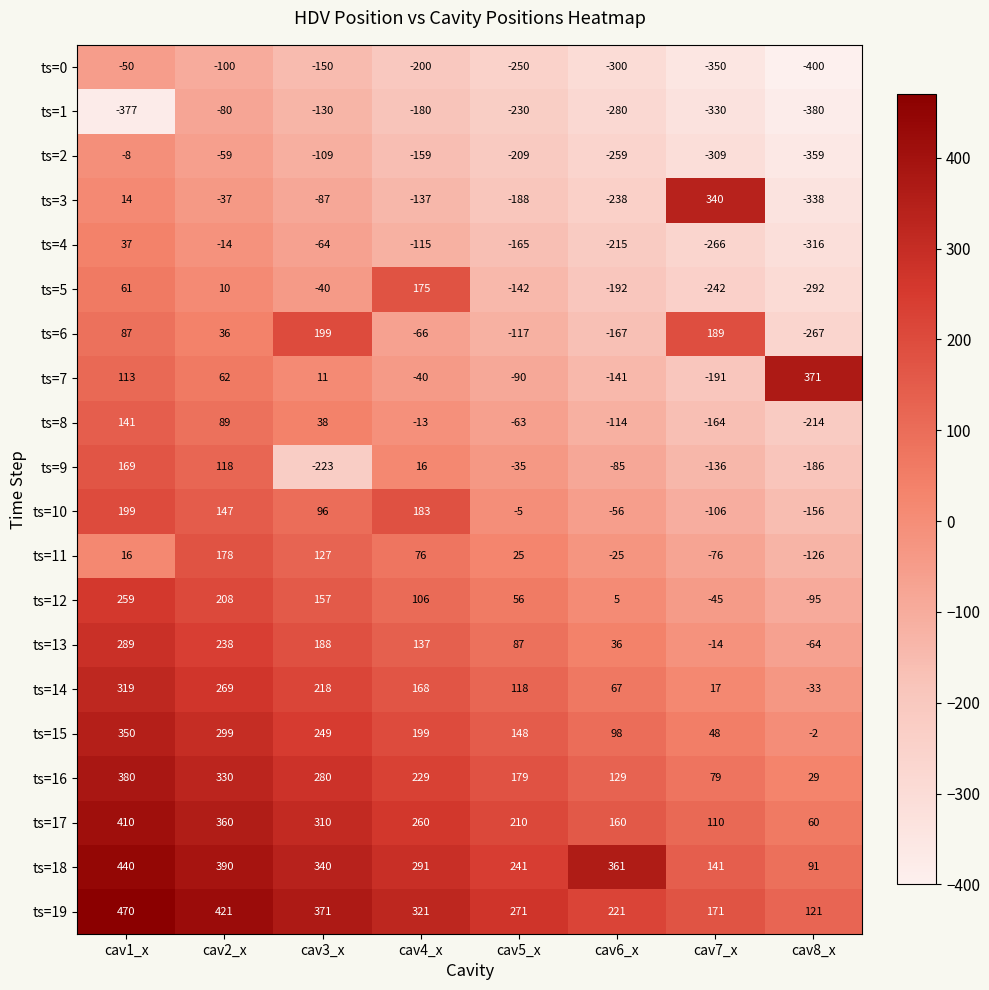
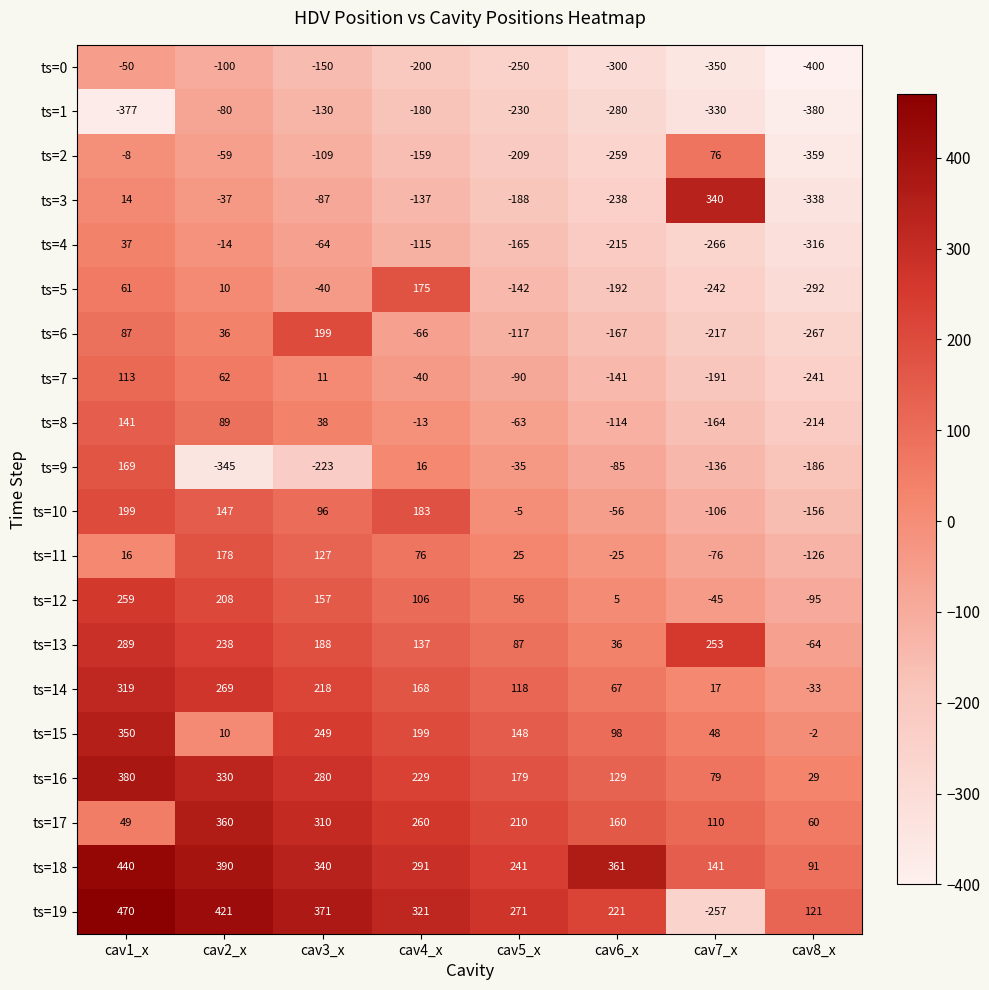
  {
    "ts=0": {
      "cav1_x": -50,
      "cav2_x": -100,
      "cav3_x": -150,
      "cav4_x": -200,
      "cav5_x": -250,
      "cav6_x": -300,
      "cav7_x": -350,
      "cav8_x": -400
    },
    "ts=1": {
      "cav1_x": -377,
      "cav2_x": -80,
      "cav3_x": -130,
      "cav4_x": -180,
      "cav5_x": -230,
      "cav6_x": -280,
      "cav7_x": -330,
      "cav8_x": -380
    },
    "ts=2": {
      "cav1_x": -8,
      "cav2_x": -59,
      "cav3_x": -109,
      "cav4_x": -159,
      "cav5_x": -209,
      "cav6_x": -259,
-     "cav7_x": -309,
+     "cav7_x": 76,
      "cav8_x": -359
    },
    "ts=3": {
      "cav1_x": 14,
      "cav2_x": -37,
      "cav3_x": -87,
      "cav4_x": -137,
      "cav5_x": -188,
      "cav6_x": -238,
      "cav7_x": 340,
      "cav8_x": -338
    },
    "ts=4": {
      "cav1_x": 37,
      "cav2_x": -14,
      "cav3_x": -64,
      "cav4_x": -115,
      "cav5_x": -165,
      "cav6_x": -215,
      "cav7_x": -266,
      "cav8_x": -316
    },
    "ts=5": {
      "cav1_x": 61,
      "cav2_x": 10,
      "cav3_x": -40,
      "cav4_x": 175,
      "cav5_x": -142,
      "cav6_x": -192,
      "cav7_x": -242,
      "cav8_x": -292
    },
    "ts=6": {
      "cav1_x": 87,
      "cav2_x": 36,
      "cav3_x": 199,
      "cav4_x": -66,
      "cav5_x": -117,
      "cav6_x": -167,
-     "cav7_x": 189,
+     "cav7_x": -217,
      "cav8_x": -267
    },
    "ts=7": {
      "cav1_x": 113,
      "cav2_x": 62,
      "cav3_x": 11,
      "cav4_x": -40,
      "cav5_x": -90,
      "cav6_x": -141,
      "cav7_x": -191,
-     "cav8_x": 371
+     "cav8_x": -241
    },
    "ts=8": {
      "cav1_x": 141,
      "cav2_x": 89,
      "cav3_x": 38,
      "cav4_x": -13,
      "cav5_x": -63,
      "cav6_x": -114,
      "cav7_x": -164,
      "cav8_x": -214
    },
    "ts=9": {
      "cav1_x": 169,
-     "cav2_x": 118,
+     "cav2_x": -345,
      "cav3_x": -223,
      "cav4_x": 16,
      "cav5_x": -35,
      "cav6_x": -85,
      "cav7_x": -136,
      "cav8_x": -186
    },
    "ts=10": {
      "cav1_x": 199,
      "cav2_x": 147,
      "cav3_x": 96,
      "cav4_x": 183,
      "cav5_x": -5,
      "cav6_x": -56,
      "cav7_x": -106,
      "cav8_x": -156
    },
    "ts=11": {
      "cav1_x": 16,
      "cav2_x": 178,
      "cav3_x": 127,
      "cav4_x": 76,
      "cav5_x": 25,
      "cav6_x": -25,
      "cav7_x": -76,
      "cav8_x": -126
    },
    "ts=12": {
      "cav1_x": 259,
      "cav2_x": 208,
      "cav3_x": 157,
      "cav4_x": 106,
      "cav5_x": 56,
      "cav6_x": 5,
      "cav7_x": -45,
      "cav8_x": -95
    },
    "ts=13": {
      "cav1_x": 289,
      "cav2_x": 238,
      "cav3_x": 188,
      "cav4_x": 137,
      "cav5_x": 87,
      "cav6_x": 36,
-     "cav7_x": -14,
+     "cav7_x": 253,
      "cav8_x": -64
    },
    "ts=14": {
      "cav1_x": 319,
      "cav2_x": 269,
      "cav3_x": 218,
      "cav4_x": 168,
      "cav5_x": 118,
      "cav6_x": 67,
      "cav7_x": 17,
      "cav8_x": -33
    },
    "ts=15": {
      "cav1_x": 350,
-     "cav2_x": 299,
+     "cav2_x": 10,
      "cav3_x": 249,
      "cav4_x": 199,
      "cav5_x": 148,
      "cav6_x": 98,
      "cav7_x": 48,
      "cav8_x": -2
    },
    "ts=16": {
      "cav1_x": 380,
      "cav2_x": 330,
      "cav3_x": 280,
      "cav4_x": 229,
      "cav5_x": 179,
      "cav6_x": 129,
      "cav7_x": 79,
      "cav8_x": 29
    },
    "ts=17": {
-     "cav1_x": 410,
+     "cav1_x": 49,
      "cav2_x": 360,
      "cav3_x": 310,
      "cav4_x": 260,
      "cav5_x": 210,
      "cav6_x": 160,
      "cav7_x": 110,
      "cav8_x": 60
    },
    "ts=18": {
      "cav1_x": 440,
      "cav2_x": 390,
      "cav3_x": 340,
      "cav4_x": 291,
      "cav5_x": 241,
      "cav6_x": 361,
      "cav7_x": 141,
      "cav8_x": 91
    },
    "ts=19": {
      "cav1_x": 470,
      "cav2_x": 421,
      "cav3_x": 371,
      "cav4_x": 321,
      "cav5_x": 271,
      "cav6_x": 221,
-     "cav7_x": 171,
+     "cav7_x": -257,
      "cav8_x": 121
    }
  }
